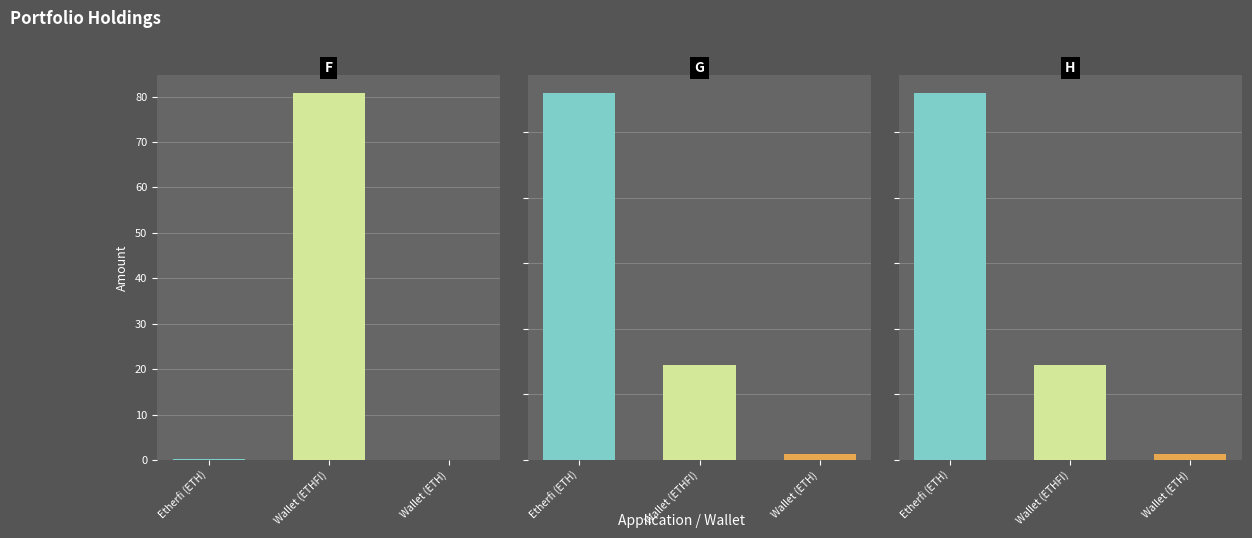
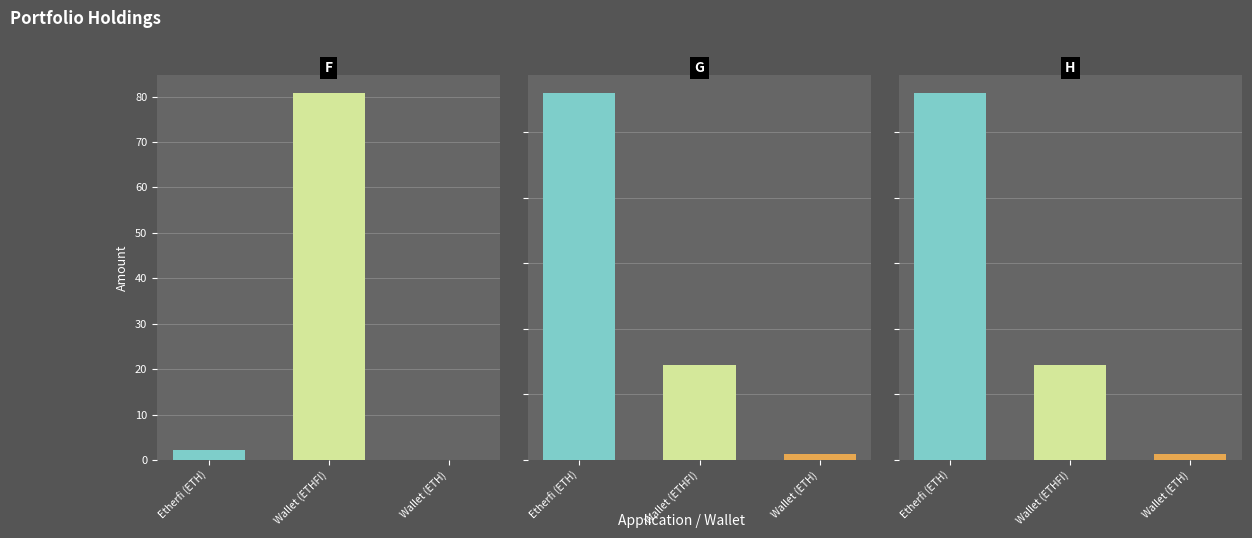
  {
    "F": {
-     "Etherfi (ETH)": 0,
+     "Etherfi (ETH)": 2,
      "Wallet (ETHFI)": 81
    }
  }
